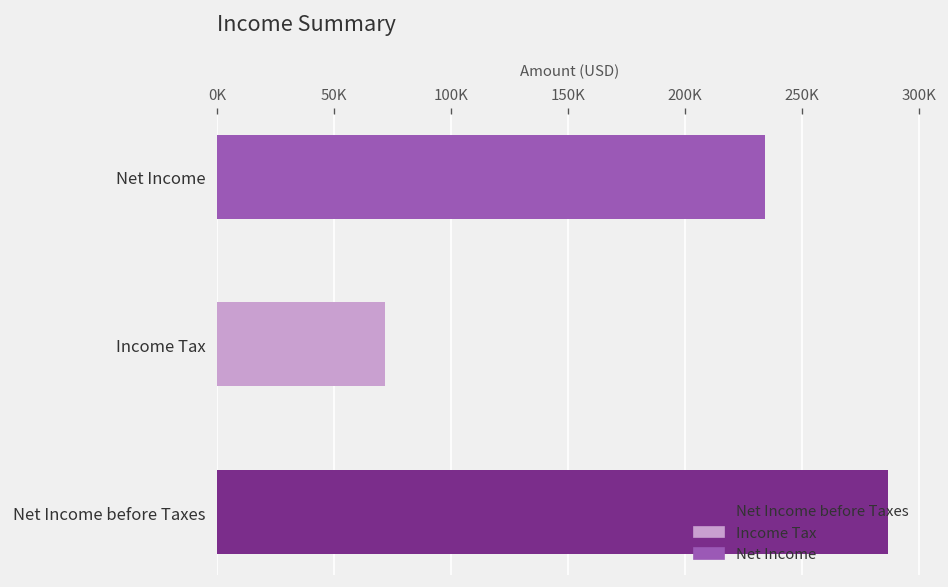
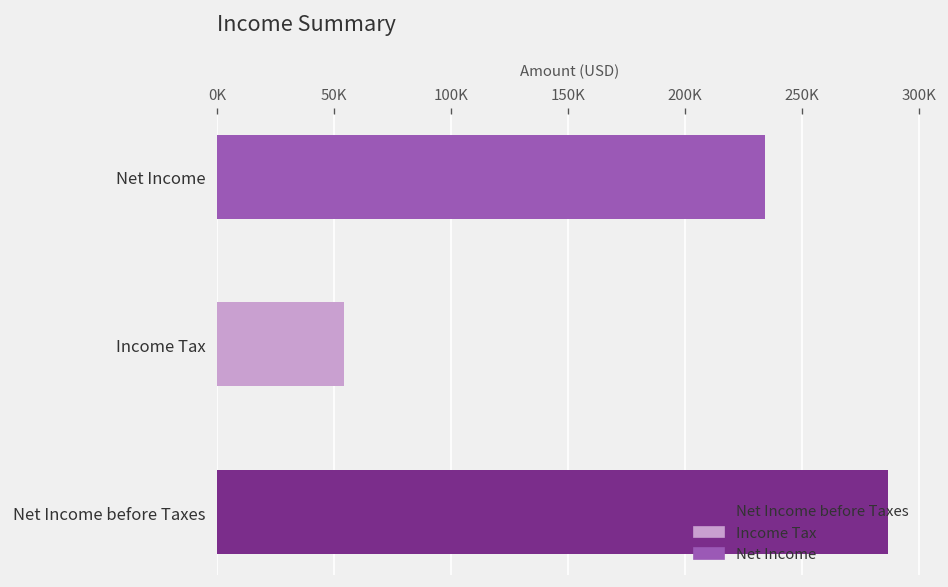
  {
    "Net Income": 234000,
-   "Income Tax": 72000,
+   "Income Tax": 54000,
    "Net Income before Taxes": 287000
  }
